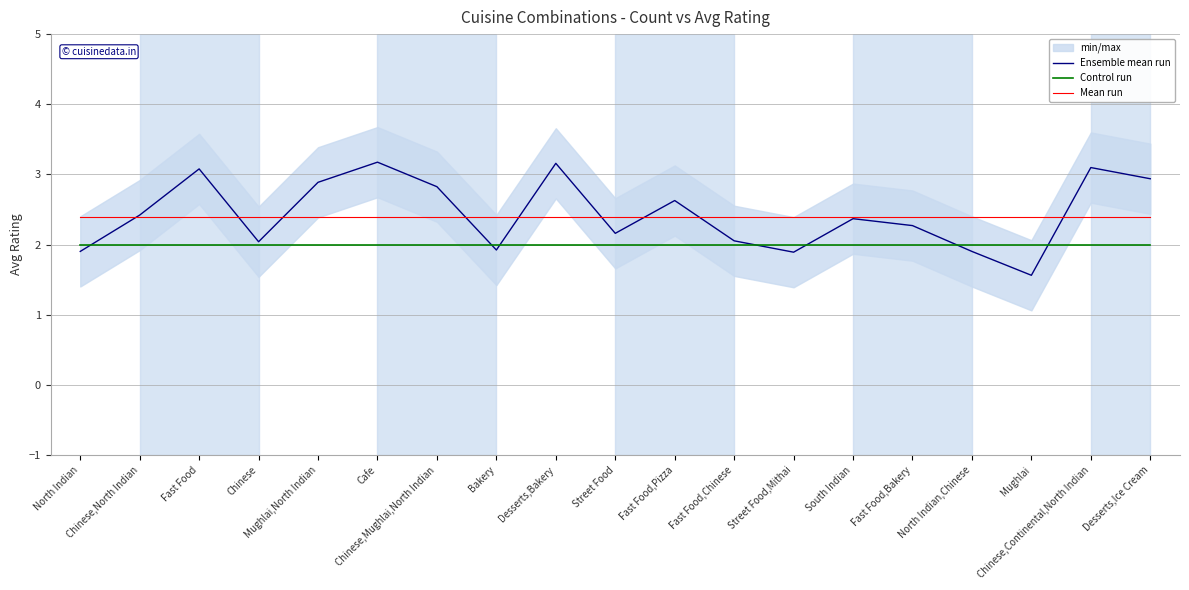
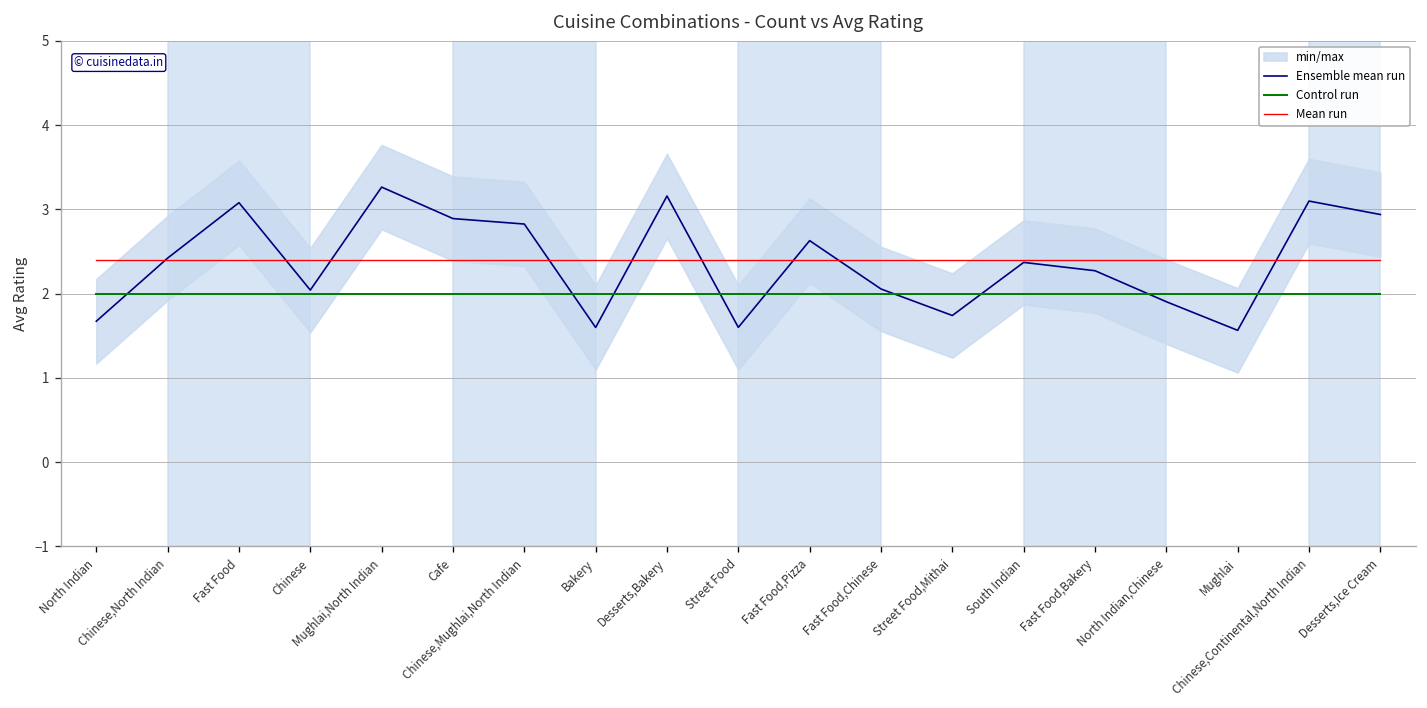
  {
    "Ensemble mean run": {
-     "North Indian": 1.9,
+     "North Indian": 1.7,
      "Fast Food": 3.1,
      "Chinese": 2.0,
-     "Mughlai,North Indian": 2.9,
-     "Cafe": 3.2,
+     "Mughlai,North Indian": 3.3,
+     "Cafe": 2.9,
      "Chinese,Mughlai,North Indian": 2.8,
-     "Bakery": 1.9,
+     "Bakery": 1.6,
      "Desserts,Bakery": 3.2,
-     "Street Food": 2.2,
+     "Street Food": 1.6,
      "Fast Food,Pizza": 2.6,
      "Fast Food,Chinese": 2.1,
-     "Street Food,Mithai": 1.9,
+     "Street Food,Mithai": 1.7,
      "Fast Food,Bakery": 2.3,
      "North Indian,Chinese": 1.9,
      "Mughlai": 1.6,
      "Chinese,Continental,North Indian": 3.1,
      "Desserts,Ice Cream": 2.9
    },
    "Control run": {
      "North Indian": 2.0,
      "Chinese,North Indian": 2.0,
      "Fast Food": 2.0,
      "Chinese": 2.0,
      "Mughlai,North Indian": 2.0,
      "Cafe": 2.0,
      "Chinese,Mughlai,North Indian": 2.0,
      "Bakery": 2.0,
      "Desserts,Bakery": 2.0,
      "Street Food": 2.0,
      "Fast Food,Pizza": 2.0,
      "Fast Food,Chinese": 2.0,
      "Street Food,Mithai": 2.0,
      "South Indian": 2.0,
      "Fast Food,Bakery": 2.0,
      "North Indian,Chinese": 2.0,
      "Mughlai": 2.0,
      "Chinese,Continental,North Indian": 2.0,
      "Desserts,Ice Cream": 2.0
    },
    "Mean run": {
      "Fast Food": 2.4,
      "Chinese": 2.4,
      "Mughlai,North Indian": 2.4,
      "Cafe": 2.4,
      "Chinese,Mughlai,North Indian": 2.4,
      "Desserts,Bakery": 2.4,
      "Street Food": 2.4,
      "Fast Food,Pizza": 2.4,
      "Fast Food,Chinese": 2.4,
      "Fast Food,Bakery": 2.4,
      "Mughlai": 2.4,
      "Chinese,Continental,North Indian": 2.4,
      "Desserts,Ice Cream": 2.4
    }
  }
